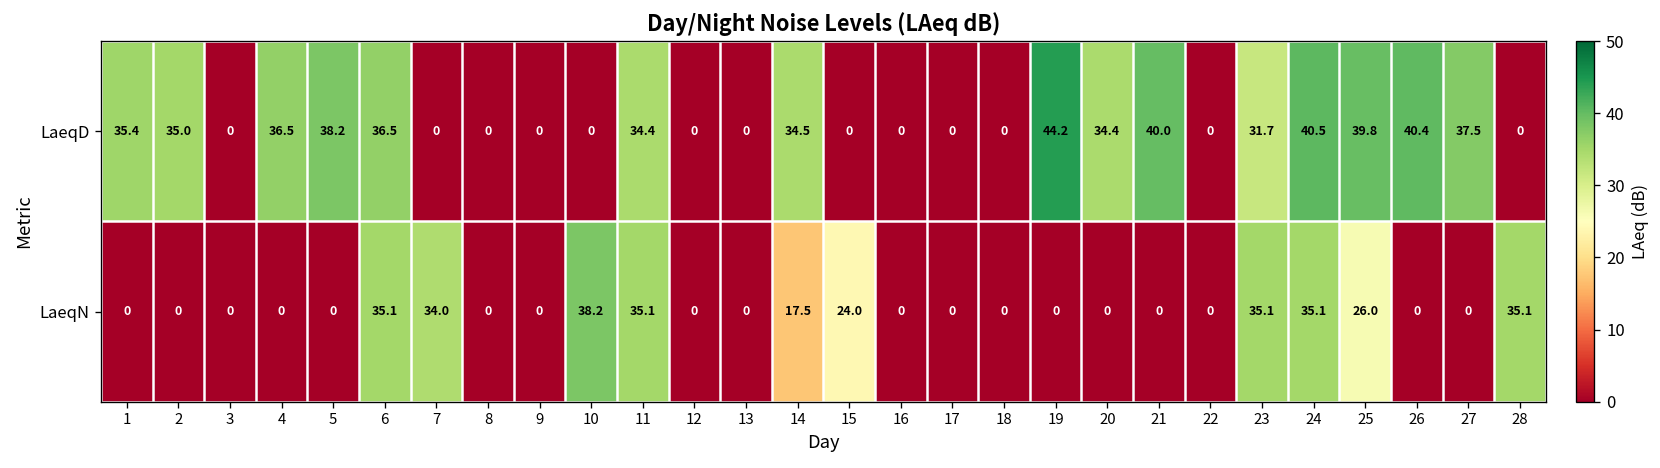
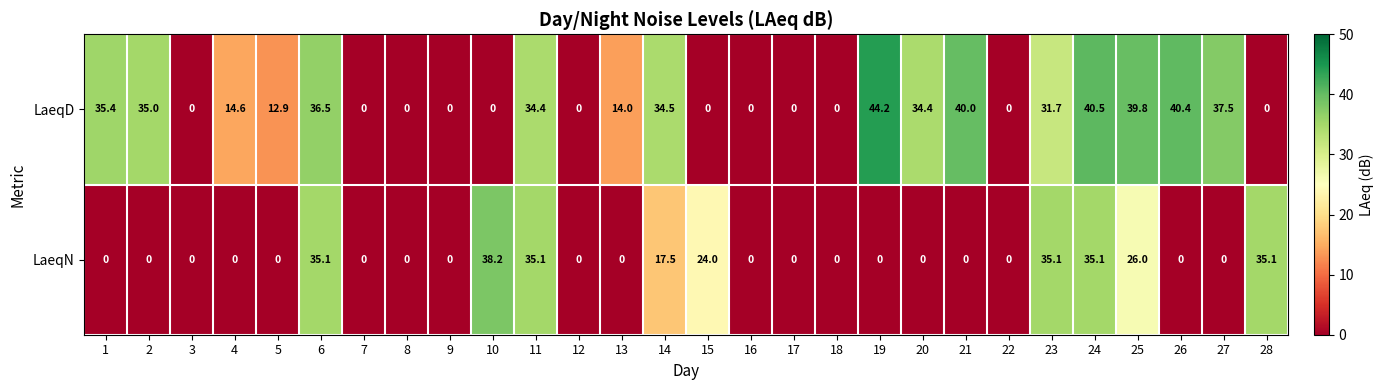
  {
    "LaeqD": {
      "1": 35.4,
      "2": 35.0,
      "3": 0,
-     "4": 36.5,
-     "5": 38.2,
+     "4": 14.6,
+     "5": 12.9,
      "6": 36.5,
      "7": 0,
      "8": 0,
      "9": 0,
      "10": 0,
      "11": 34.4,
      "12": 0,
-     "13": 0,
+     "13": 14.0,
      "14": 34.5,
      "15": 0,
      "16": 0,
      "17": 0,
      "18": 0,
      "19": 44.2,
      "20": 34.4,
      "21": 40.0,
      "22": 0,
      "23": 31.7,
      "24": 40.5,
      "25": 39.8,
      "26": 40.4,
      "27": 37.5,
      "28": 0
    },
    "LaeqN": {
      "1": 0,
      "2": 0,
      "3": 0,
      "4": 0,
      "5": 0,
      "6": 35.1,
-     "7": 34.0,
+     "7": 0,
      "8": 0,
      "9": 0,
      "10": 38.2,
      "11": 35.1,
      "12": 0,
      "13": 0,
      "14": 17.5,
      "15": 24.0,
      "16": 0,
      "17": 0,
      "18": 0,
      "19": 0,
      "20": 0,
      "21": 0,
      "22": 0,
      "23": 35.1,
      "24": 35.1,
      "25": 26.0,
      "26": 0,
      "27": 0,
      "28": 35.1
    }
  }
